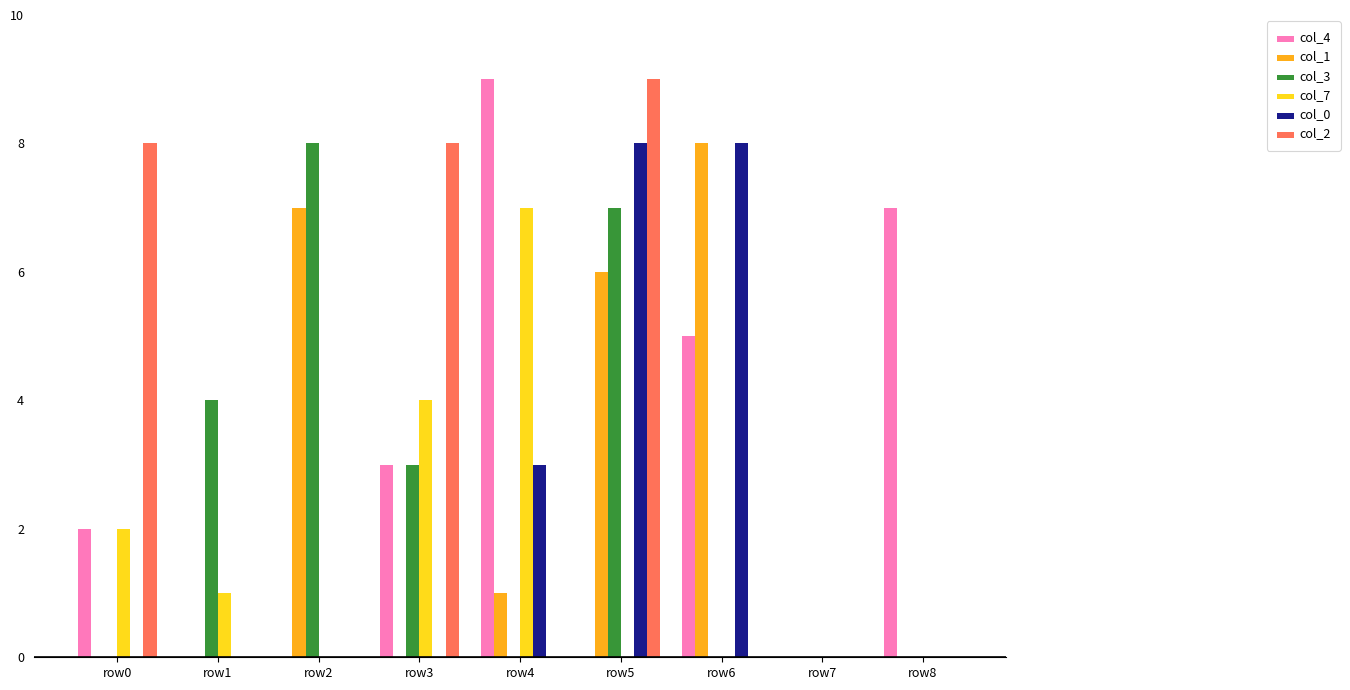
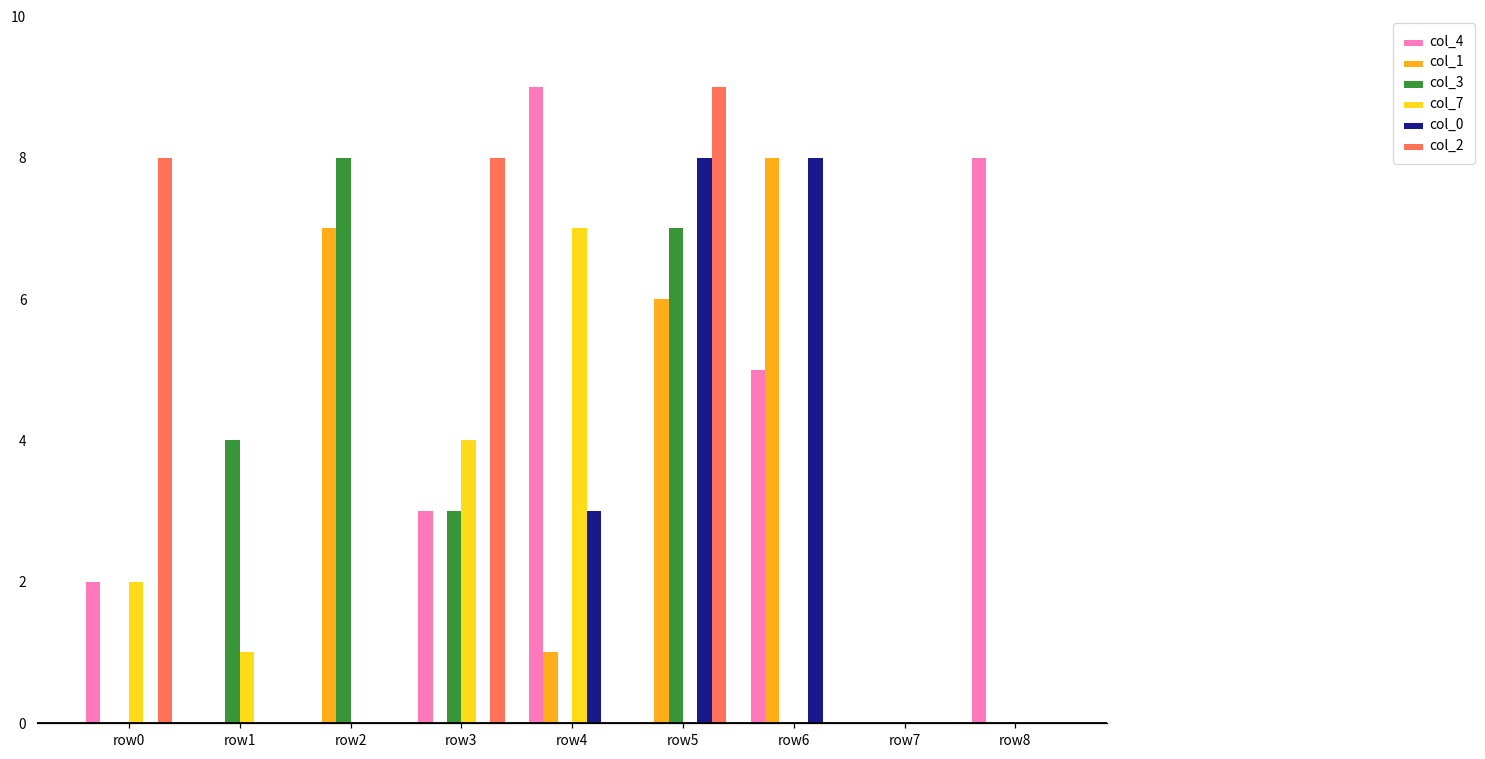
  {
    "col_4": {
      "row0": 2,
      "row1": 0,
      "row2": 0,
      "row3": 3,
      "row4": 9,
      "row5": 0,
      "row6": 5,
      "row7": 0,
-     "row8": 7
+     "row8": 8
    },
    "col_3": {
      "row0": 0,
      "row1": 4,
      "row2": 8,
      "row3": 3,
      "row4": 0,
      "row5": 7,
      "row6": 0,
      "row7": 0,
      "row8": 0
    },
    "col_0": {
      "row0": 0,
      "row1": 0,
      "row2": 0,
      "row3": 0,
      "row4": 3,
      "row5": 8,
      "row6": 8,
      "row7": 0,
      "row8": 0
    },
    "col_2": {
      "row0": 8,
      "row1": 0,
      "row2": 0,
      "row3": 8,
      "row4": 0,
      "row5": 9,
      "row6": 0,
      "row7": 0,
      "row8": 0
    }
  }
